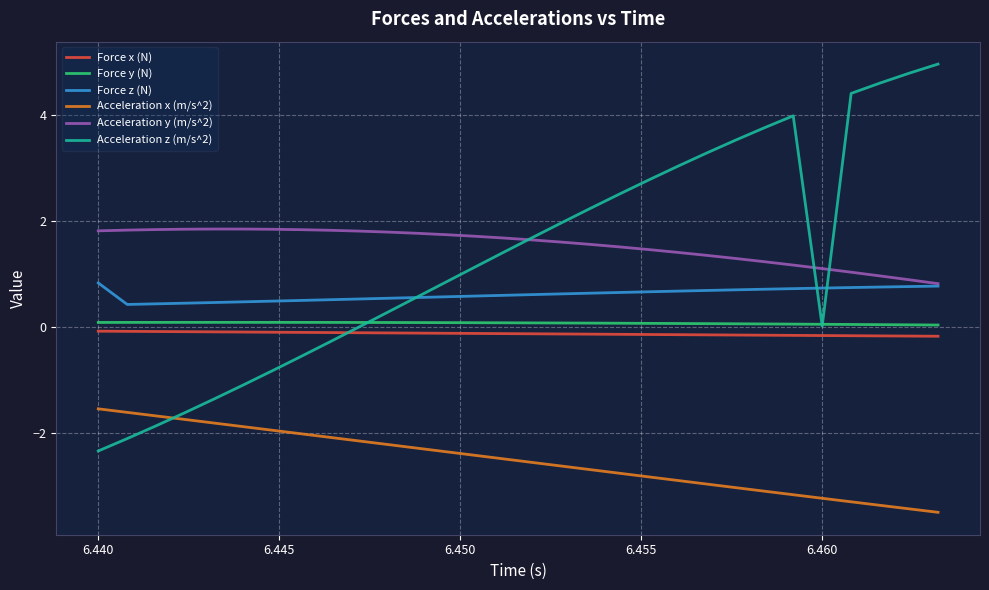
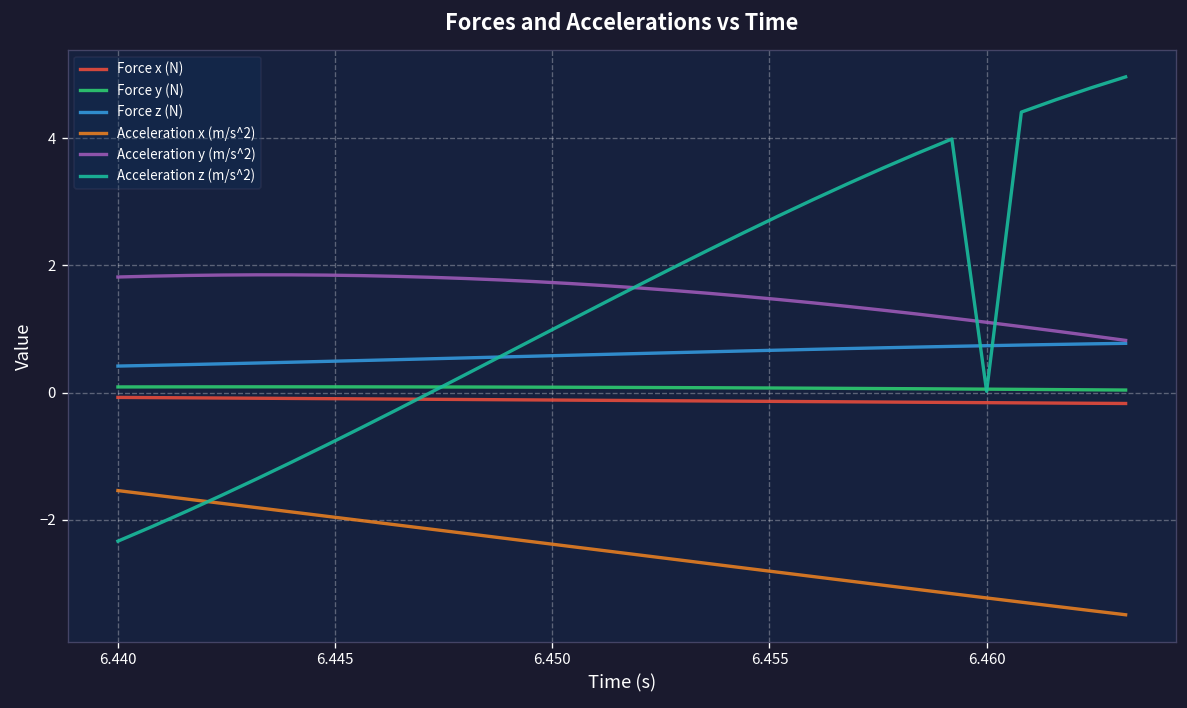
  {
    "Force z (N)": {
-     "6.440": 0.8,
+     "6.440": 0.4,
      "6.460": 0.7
    },
    "Acceleration y (m/s^2)": {
      "6.440": 1.8,
      "6.460": 1.1
    }
  }
